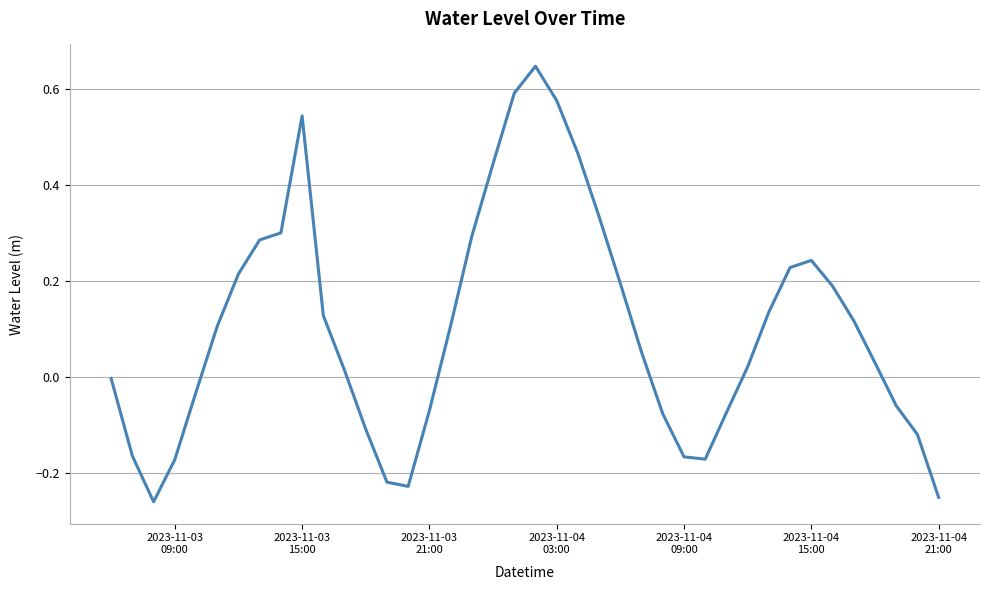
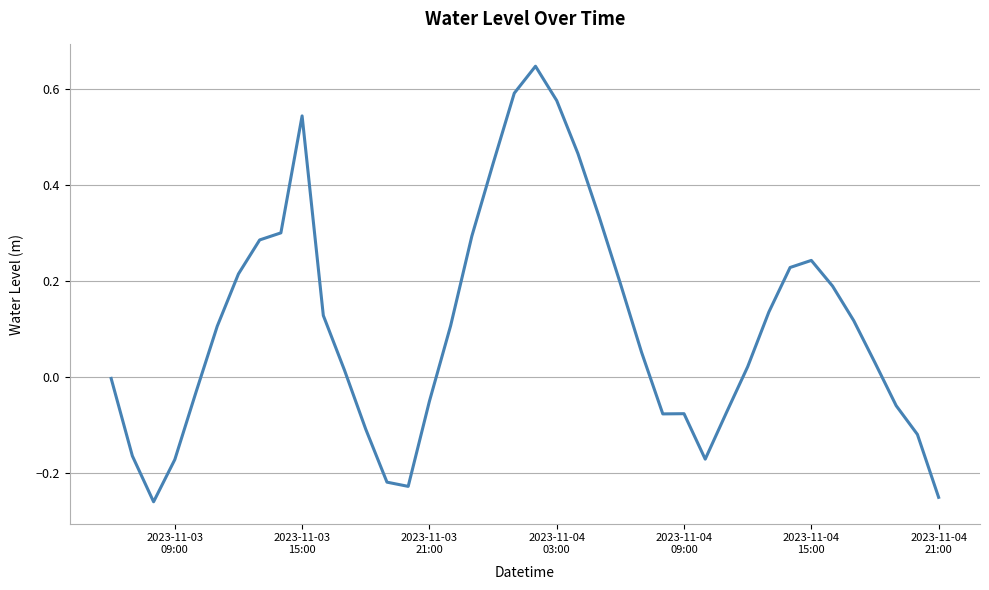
  {
    "2023-11-03 09:00": -0.17,
    "2023-11-03 15:00": 0.54,
-   "2023-11-03 21:00": -0.07,
+   "2023-11-03 21:00": -0.05,
    "2023-11-04 03:00": 0.58,
-   "2023-11-04 09:00": -0.17,
+   "2023-11-04 09:00": -0.08,
    "2023-11-04 15:00": 0.24,
    "2023-11-04 21:00": -0.25
  }
